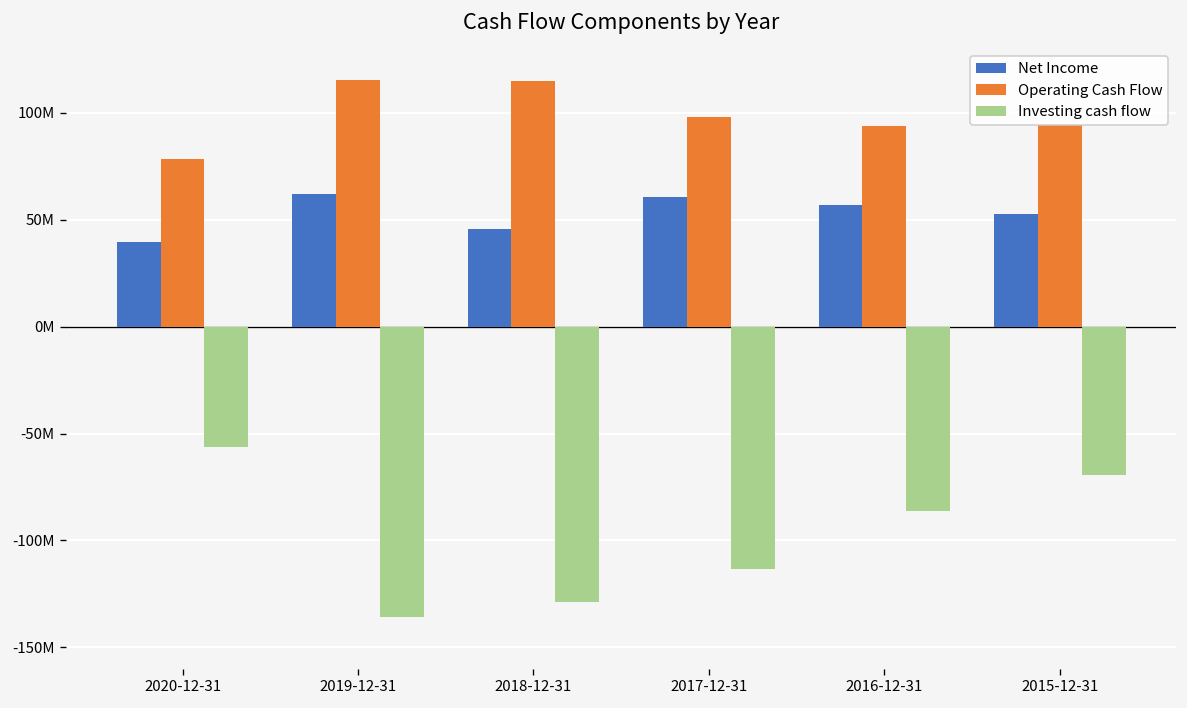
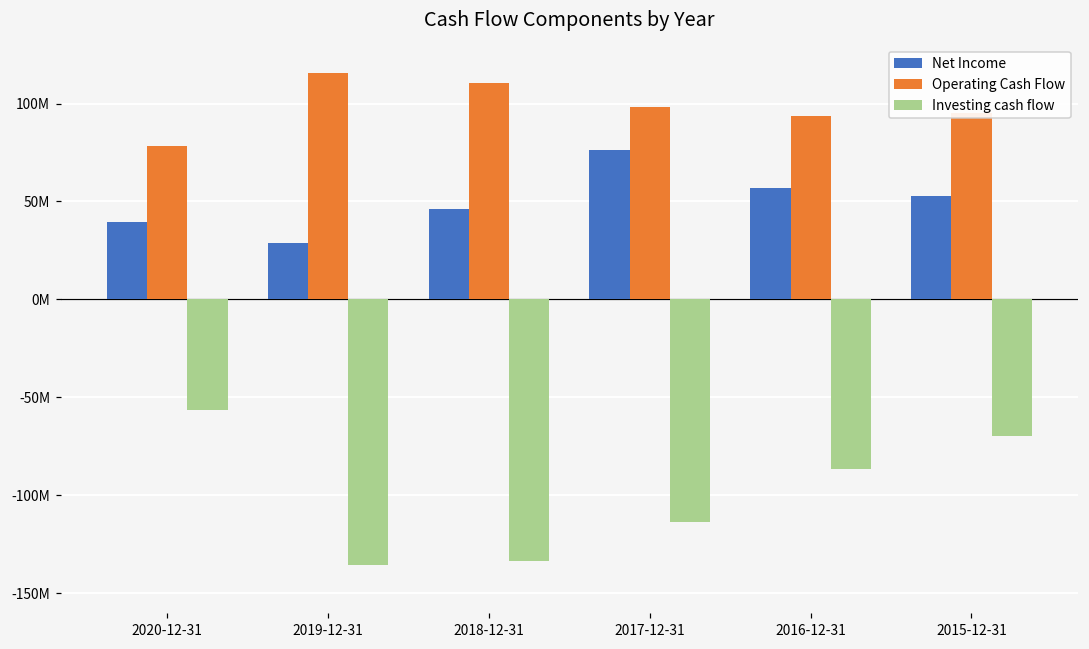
  {
    "Net Income": {
      "2020-12-31": 40000000,
-     "2019-12-31": 62000000,
+     "2019-12-31": 29000000,
      "2018-12-31": 46000000,
-     "2017-12-31": 61000000,
+     "2017-12-31": 76000000,
      "2016-12-31": 57000000,
      "2015-12-31": 53000000
    },
    "Operating Cash Flow": {
      "2020-12-31": 78000000,
      "2019-12-31": 115000000,
-     "2018-12-31": 115000000,
+     "2018-12-31": 110000000,
      "2017-12-31": 98000000,
      "2016-12-31": 94000000
    },
    "Investing cash flow": {
      "2020-12-31": -56000000,
      "2019-12-31": -136000000,
-     "2018-12-31": -129000000,
+     "2018-12-31": -133000000,
      "2017-12-31": -113000000,
      "2016-12-31": -86000000,
      "2015-12-31": -70000000
    }
  }
